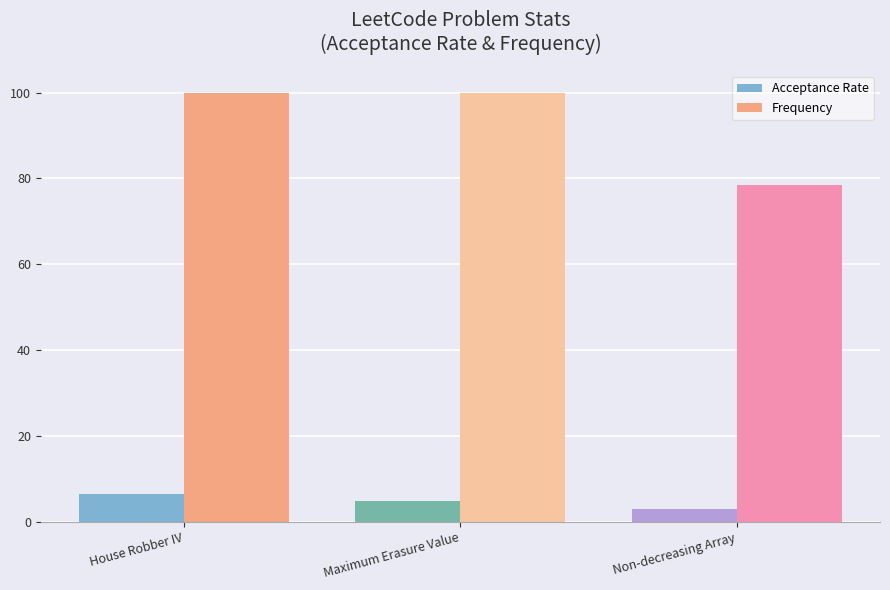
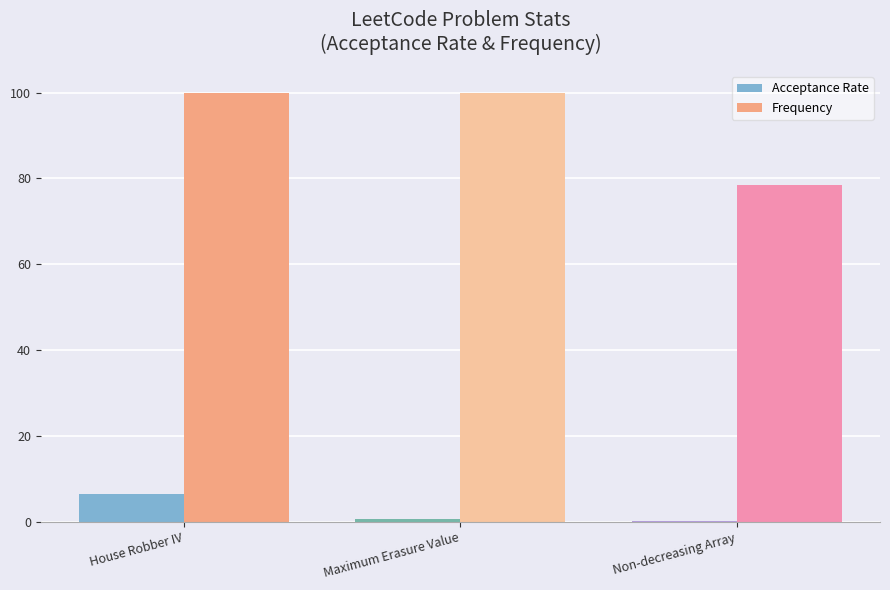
  {
    "Acceptance Rate": {
      "House Robber IV": 6,
-     "Maximum Erasure Value": 5,
-     "Non-decreasing Array": 3
+     "Maximum Erasure Value": 1,
+     "Non-decreasing Array": 0
    },
    "Frequency": {
      "House Robber IV": 100,
      "Maximum Erasure Value": 100,
      "Non-decreasing Array": 79
    }
  }
